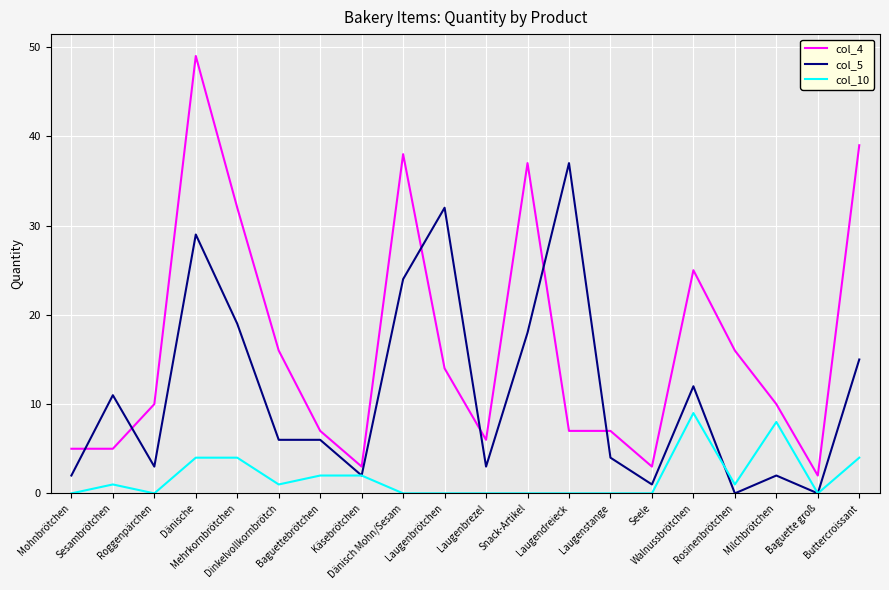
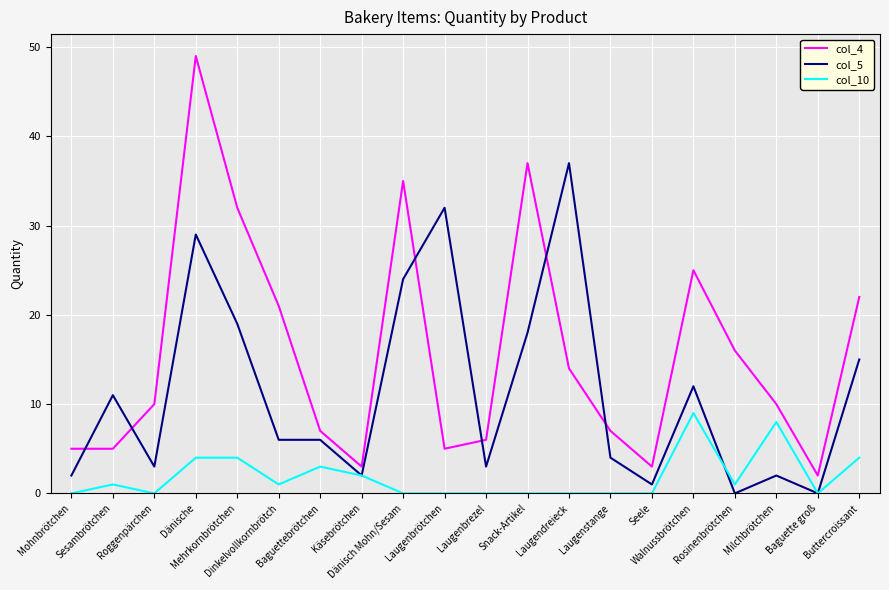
  {
    "col_4": {
      "Mohnbrötchen": 5,
      "Sesambrötchen": 5,
      "Roggenpärchen": 10,
      "Dänische": 49,
      "Mehrkornbrötchen": 32,
-     "Dinkelvollkornbrötch": 16,
+     "Dinkelvollkornbrötch": 21,
      "Baguettebrötchen": 7,
      "Käsebrötchen": 3,
-     "Dänisch Mohn/Sesam": 38,
-     "Laugenbrötchen": 14,
+     "Dänisch Mohn/Sesam": 35,
+     "Laugenbrötchen": 5,
      "Laugenbrezel": 6,
      "Snack-Artikel": 37,
-     "Laugendreieck": 7,
+     "Laugendreieck": 14,
      "Laugenstange": 7,
      "Seele": 3,
      "Walnussbrötchen": 25,
      "Rosinenbrötchen": 16,
      "Milchbrötchen": 10,
      "Baguette groß": 2,
-     "Buttercroissant": 39
+     "Buttercroissant": 22
    },
    "col_5": {
      "Mohnbrötchen": 2,
      "Sesambrötchen": 11,
      "Roggenpärchen": 3,
      "Dänische": 29,
      "Mehrkornbrötchen": 19,
      "Dinkelvollkornbrötch": 6,
      "Baguettebrötchen": 6,
      "Dänisch Mohn/Sesam": 24,
      "Laugenbrötchen": 32,
      "Laugenbrezel": 3,
      "Snack-Artikel": 18,
      "Laugendreieck": 37,
      "Laugenstange": 4,
      "Seele": 1,
      "Walnussbrötchen": 12,
      "Rosinenbrötchen": 0,
      "Milchbrötchen": 2,
      "Buttercroissant": 15
    },
    "col_10": {
      "Mohnbrötchen": 0,
      "Sesambrötchen": 1,
      "Roggenpärchen": 0,
      "Dänische": 4,
      "Mehrkornbrötchen": 4,
      "Dinkelvollkornbrötch": 1,
-     "Baguettebrötchen": 2,
+     "Baguettebrötchen": 3,
      "Dänisch Mohn/Sesam": 0,
      "Laugenbrötchen": 0,
      "Laugenbrezel": 0,
      "Snack-Artikel": 0,
      "Laugendreieck": 0,
      "Laugenstange": 0,
      "Seele": 0,
      "Walnussbrötchen": 9,
      "Rosinenbrötchen": 1,
      "Milchbrötchen": 8,
      "Buttercroissant": 4
    }
  }
